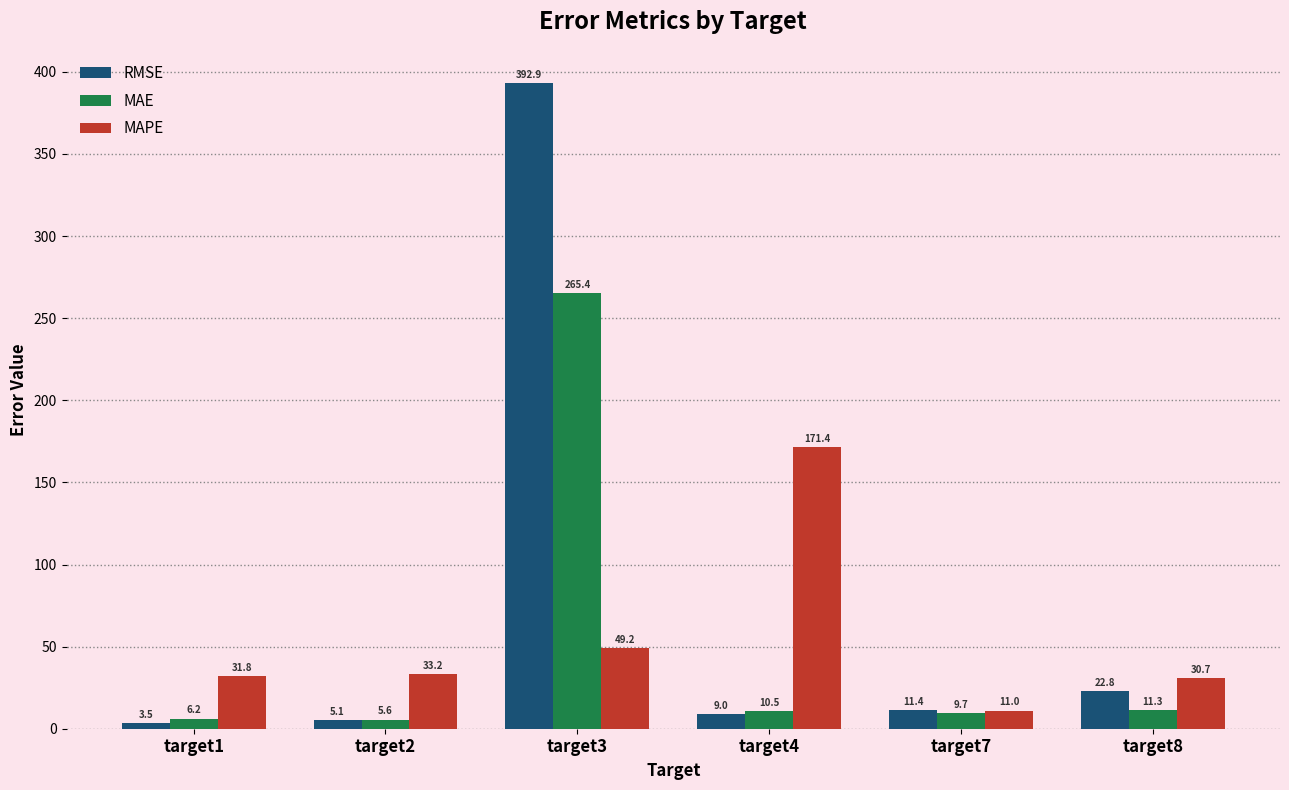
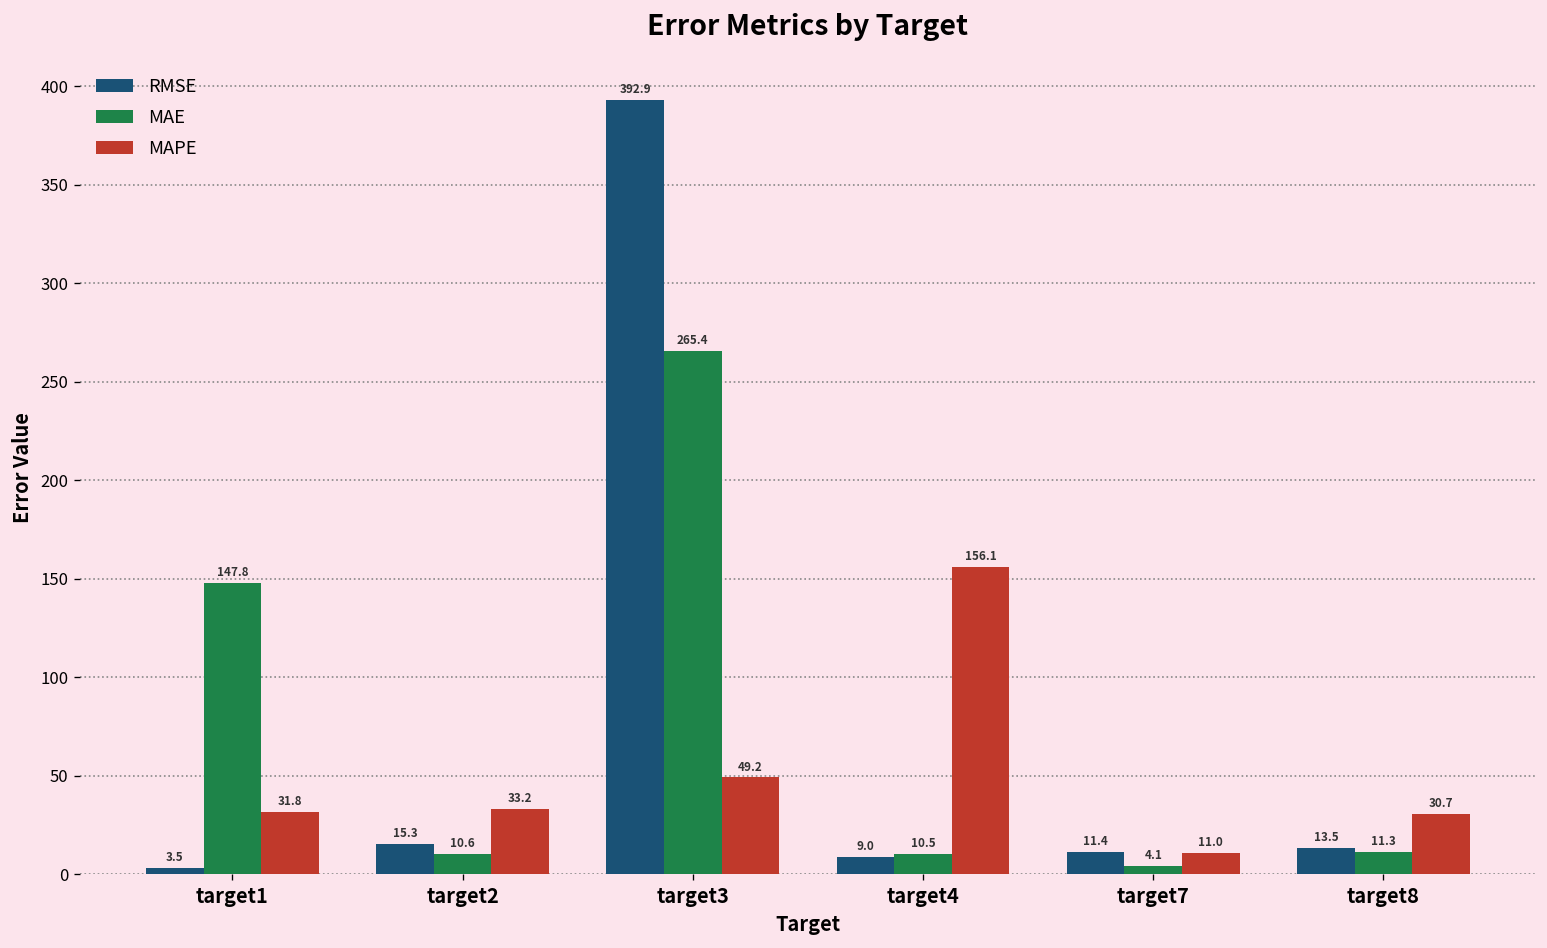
  {
    "RMSE": {
      "target1": 3.5,
-     "target2": 5.1,
+     "target2": 15.3,
      "target3": 392.9,
      "target4": 9.0,
      "target7": 11.4,
-     "target8": 22.8
+     "target8": 13.5
    },
    "MAE": {
-     "target1": 6.2,
-     "target2": 5.6,
+     "target1": 147.8,
+     "target2": 10.6,
      "target3": 265.4,
      "target4": 10.5,
-     "target7": 9.7,
+     "target7": 4.1,
      "target8": 11.3
    },
    "MAPE": {
      "target1": 31.8,
      "target2": 33.2,
      "target3": 49.2,
-     "target4": 171.4,
+     "target4": 156.1,
      "target7": 11.0,
      "target8": 30.7
    }
  }
